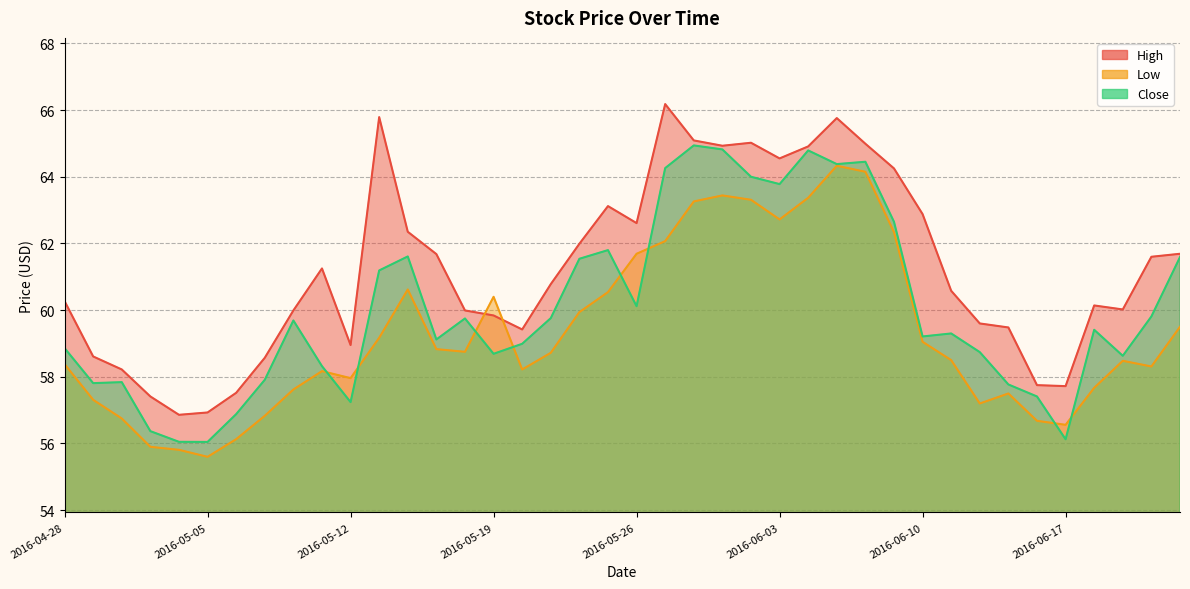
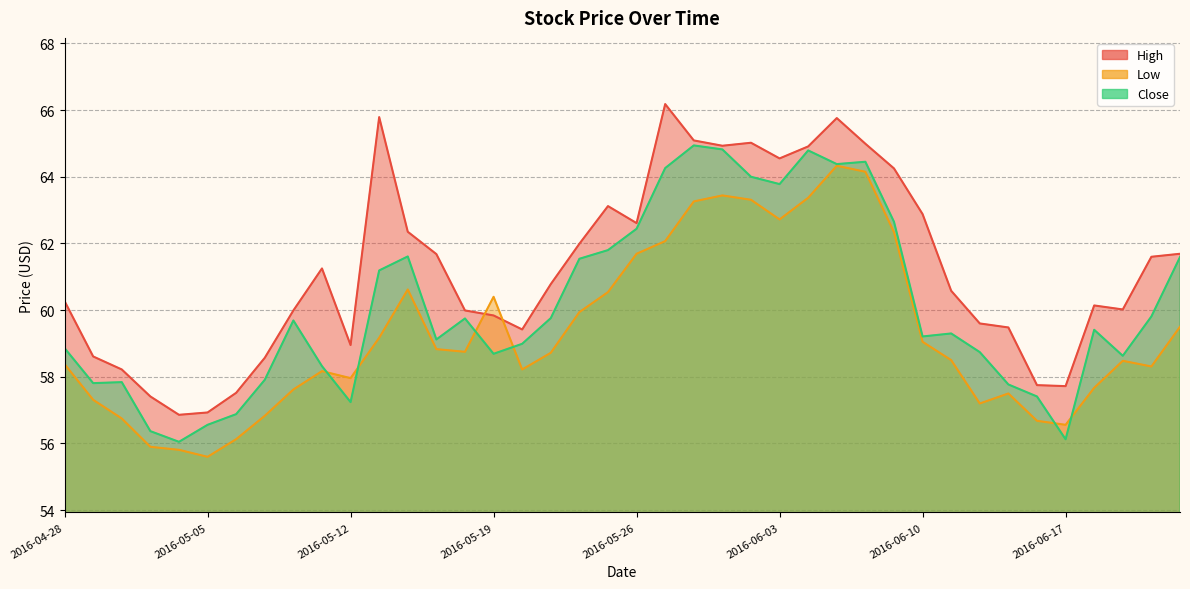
  {
    "High": {
      "2016-04-28": 60.3,
      "2016-05-05": 56.9,
      "2016-05-12": 59.0,
      "2016-05-19": 59.8,
      "2016-05-26": 62.6,
      "2016-06-03": 64.6,
      "2016-06-10": 62.9,
      "2016-06-17": 57.7
    },
    "Low": {
      "2016-04-28": 58.4,
      "2016-05-05": 55.6,
      "2016-05-12": 58.0,
      "2016-05-19": 60.4,
      "2016-05-26": 61.7,
      "2016-06-03": 62.7,
      "2016-06-10": 59.0,
      "2016-06-17": 56.6
    },
    "Close": {
      "2016-04-28": 58.9,
-     "2016-05-05": 56.0,
+     "2016-05-05": 56.6,
      "2016-05-12": 57.2,
      "2016-05-19": 58.7,
-     "2016-05-26": 60.1,
+     "2016-05-26": 62.4,
      "2016-06-03": 63.8,
      "2016-06-10": 59.2,
      "2016-06-17": 56.1
    }
  }
